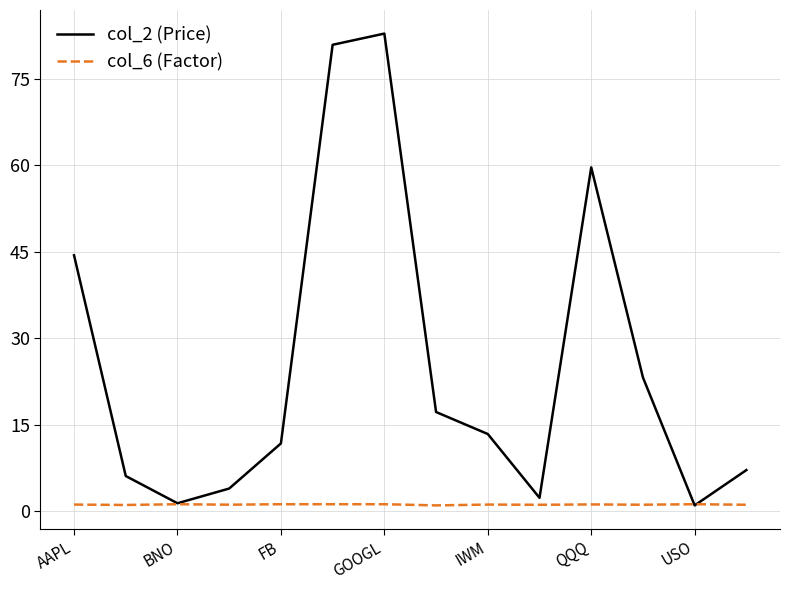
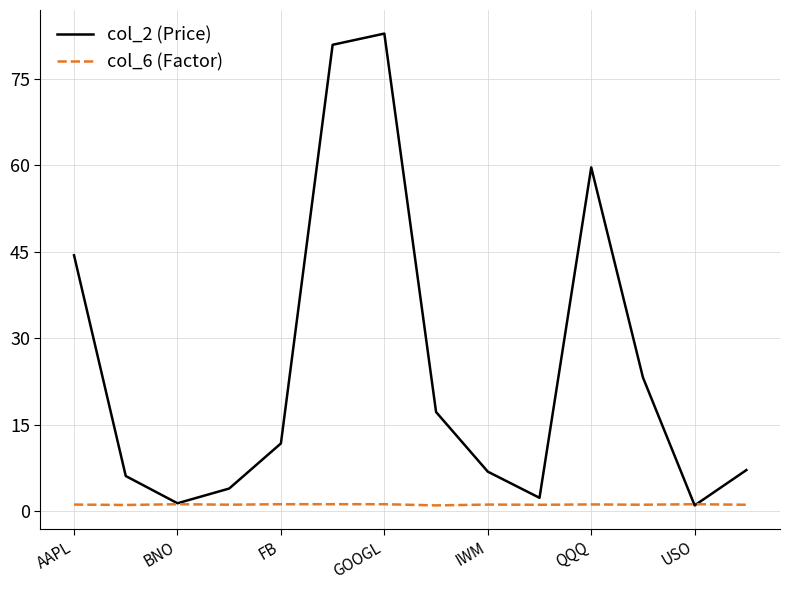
  {
    "col_2 (Price)": {
      "AAPL": 44,
      "FB": 12,
      "GOOGL": 83,
-     "IWM": 13,
+     "IWM": 7,
      "QQQ": 60
    },
    "col_6 (Factor)": {
      "AAPL": 1,
      "FB": 1,
      "GOOGL": 1,
      "IWM": 1,
      "QQQ": 1
    }
  }
